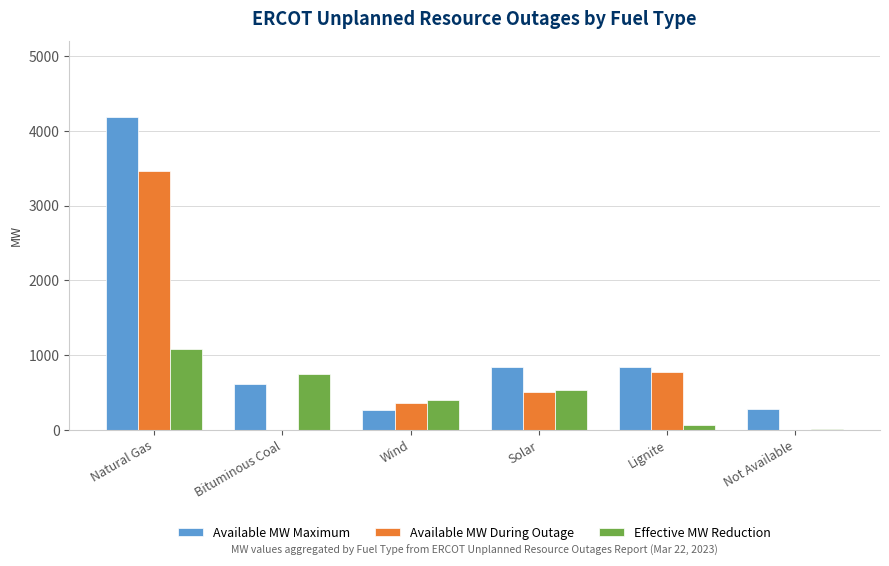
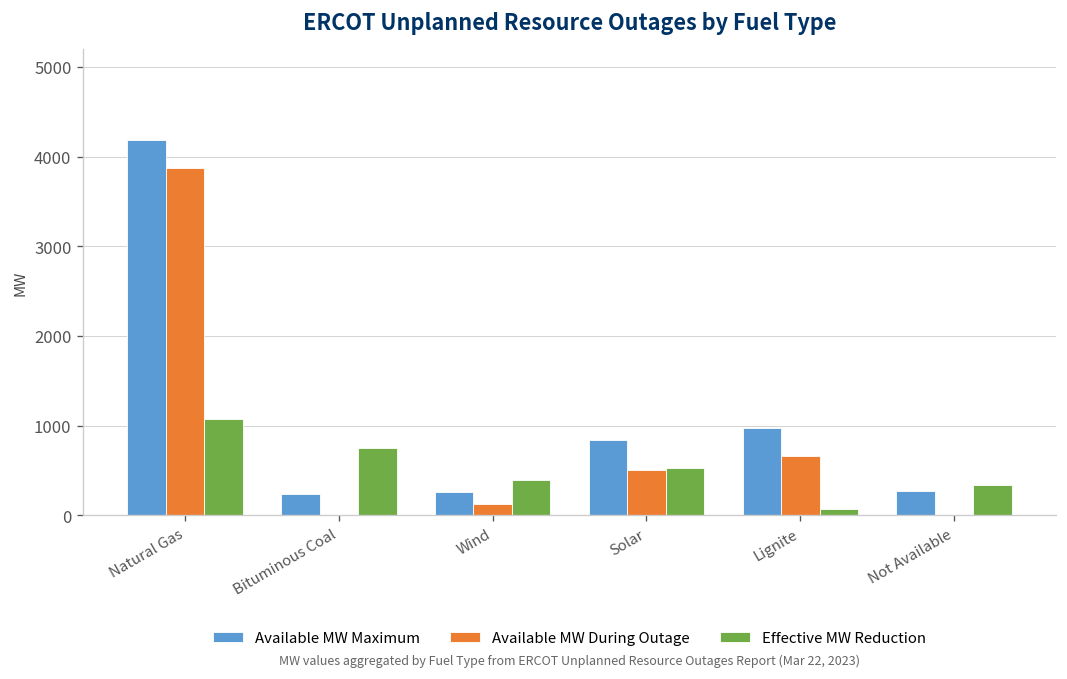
  {
    "Available MW Maximum": {
      "Natural Gas": 4200,
-     "Bituminous Coal": 600,
+     "Bituminous Coal": 200,
      "Wind": 300,
      "Solar": 800,
-     "Lignite": 800,
+     "Lignite": 1000,
      "Not Available": 300
    },
    "Available MW During Outage": {
-     "Natural Gas": 3500,
+     "Natural Gas": 3900,
      "Bituminous Coal": 0,
-     "Wind": 400,
+     "Wind": 100,
      "Solar": 500,
-     "Lignite": 800,
+     "Lignite": 700,
      "Not Available": 0
    },
    "Effective MW Reduction": {
      "Natural Gas": 1100,
      "Bituminous Coal": 700,
      "Wind": 400,
      "Solar": 500,
      "Lignite": 100,
-     "Not Available": 0
+     "Not Available": 300
    }
  }
